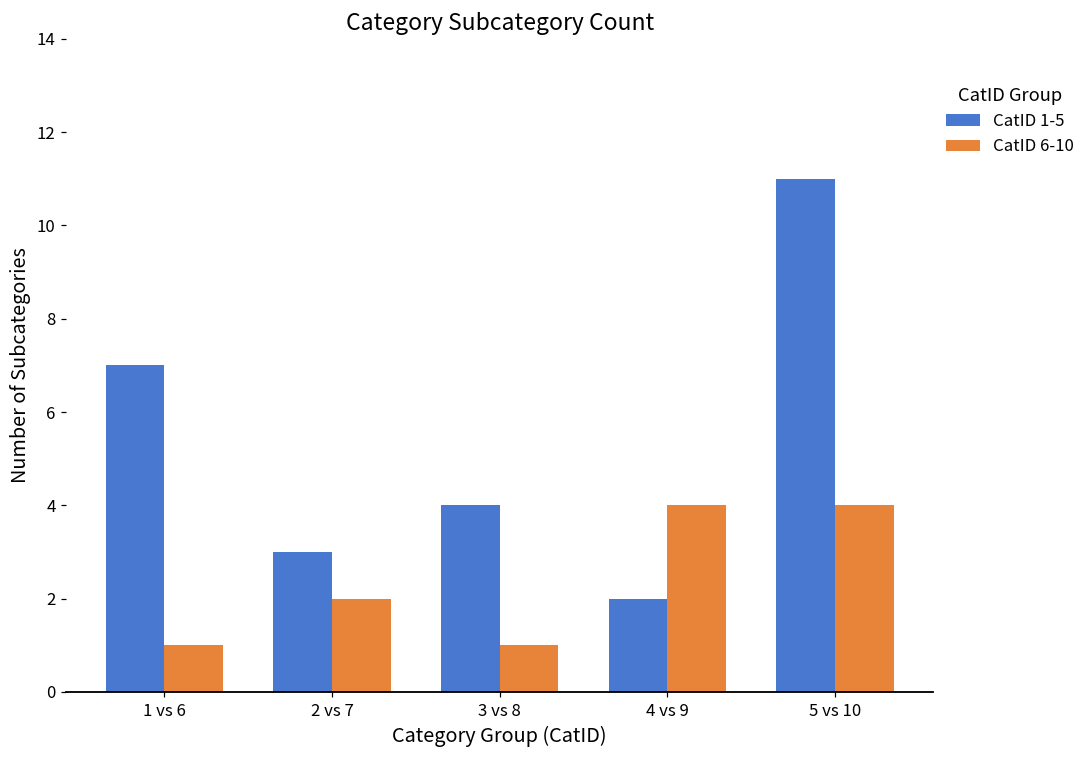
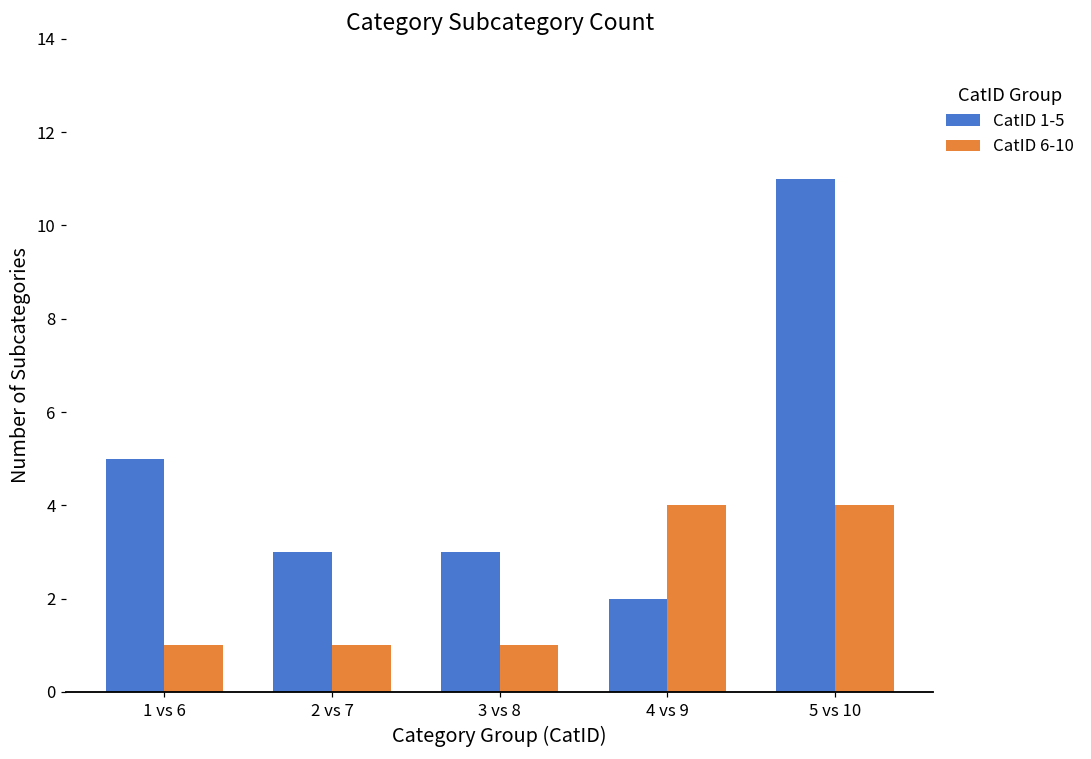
  {
    "CatID 1-5": {
-     "1 vs 6": 7,
+     "1 vs 6": 5,
      "2 vs 7": 3,
-     "3 vs 8": 4,
+     "3 vs 8": 3,
      "4 vs 9": 2,
      "5 vs 10": 11
    },
    "CatID 6-10": {
      "1 vs 6": 1,
-     "2 vs 7": 2,
+     "2 vs 7": 1,
      "3 vs 8": 1,
      "4 vs 9": 4,
      "5 vs 10": 4
    }
  }
